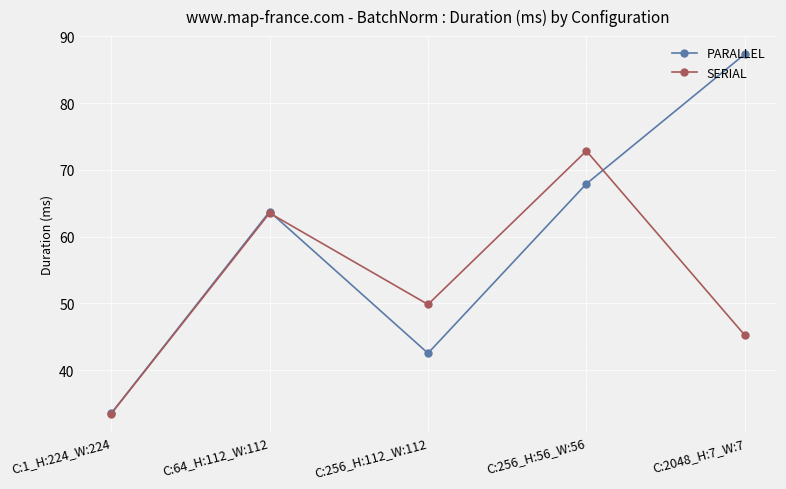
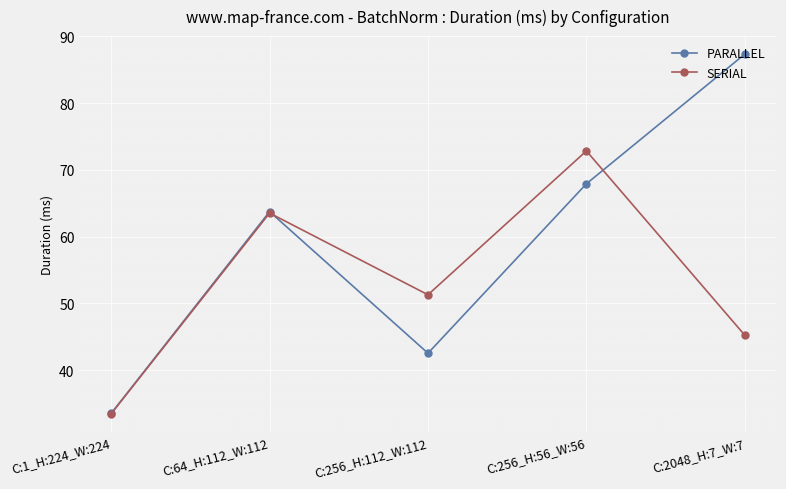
  {
    "PARALLEL": {
      "C:256_H:112_W:112": 43,
      "C:256_H:56_W:56": 68,
      "C:2048_H:7_W:7": 87
    },
    "SERIAL": {
-     "C:256_H:112_W:112": 50,
+     "C:256_H:112_W:112": 51,
      "C:256_H:56_W:56": 73,
      "C:2048_H:7_W:7": 45
    }
  }
